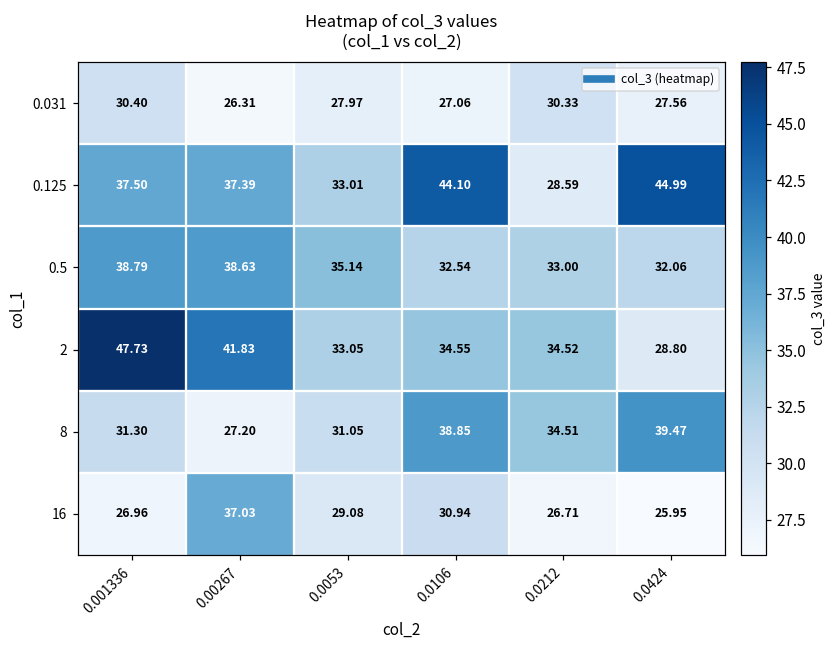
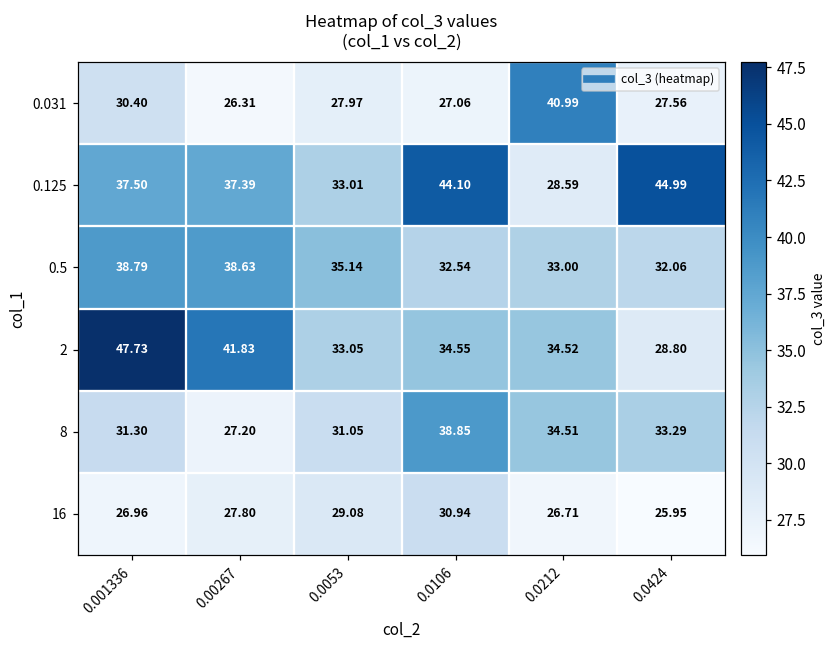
  {
    "0.031": {
      "0.001336": 30.40,
      "0.00267": 26.31,
      "0.0053": 27.97,
      "0.0106": 27.06,
-     "0.0212": 30.33,
+     "0.0212": 40.99,
      "0.0424": 27.56
    },
    "0.125": {
      "0.001336": 37.50,
      "0.00267": 37.39,
      "0.0053": 33.01,
      "0.0106": 44.10,
      "0.0212": 28.59,
      "0.0424": 44.99
    },
    "0.5": {
      "0.001336": 38.79,
      "0.00267": 38.63,
      "0.0053": 35.14,
      "0.0106": 32.54,
      "0.0212": 33.00,
      "0.0424": 32.06
    },
    "2": {
      "0.001336": 47.73,
      "0.00267": 41.83,
      "0.0053": 33.05,
      "0.0106": 34.55,
      "0.0212": 34.52,
      "0.0424": 28.80
    },
    "8": {
      "0.001336": 31.30,
      "0.00267": 27.20,
      "0.0053": 31.05,
      "0.0106": 38.85,
      "0.0212": 34.51,
-     "0.0424": 39.47
+     "0.0424": 33.29
    },
    "16": {
      "0.001336": 26.96,
-     "0.00267": 37.03,
+     "0.00267": 27.80,
      "0.0053": 29.08,
      "0.0106": 30.94,
      "0.0212": 26.71,
      "0.0424": 25.95
    }
  }
